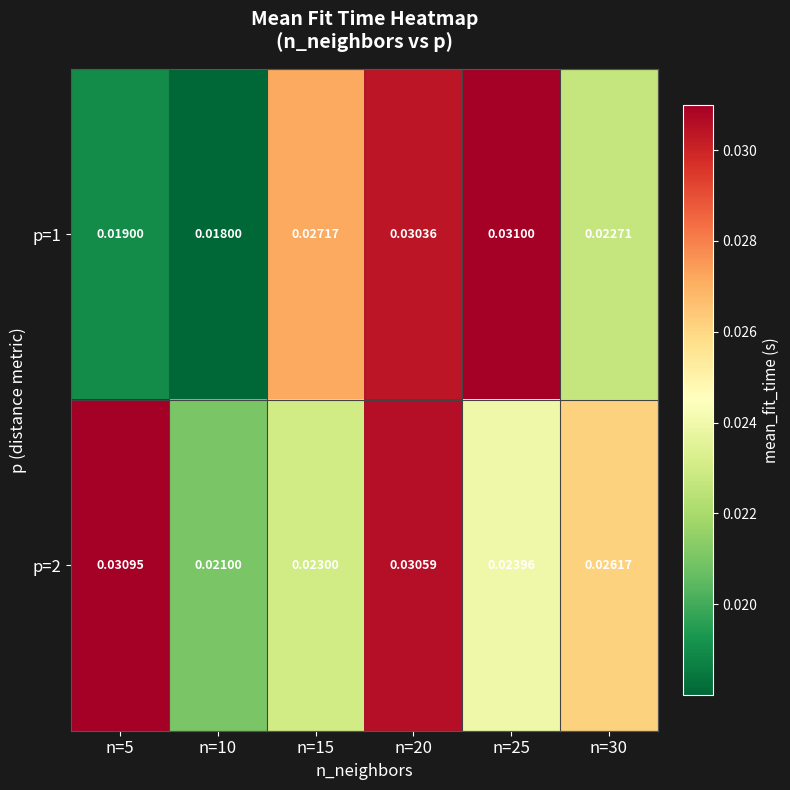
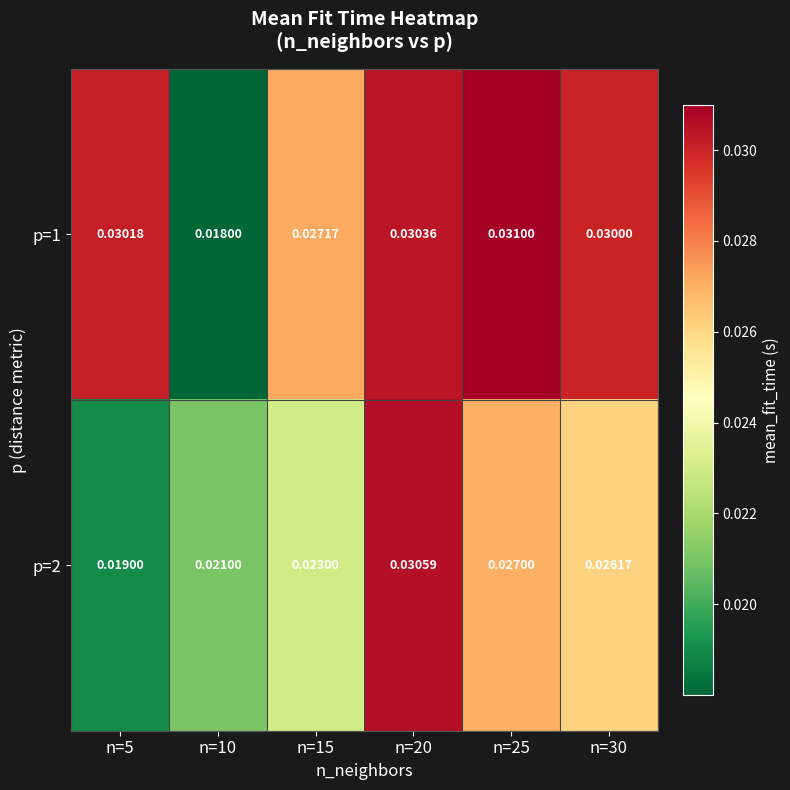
  {
    "p=1": {
-     "n=5": 0.01900,
+     "n=5": 0.03018,
      "n=10": 0.01800,
      "n=15": 0.02717,
      "n=20": 0.03036,
      "n=25": 0.03100,
-     "n=30": 0.02271
+     "n=30": 0.03000
    },
    "p=2": {
-     "n=5": 0.03095,
+     "n=5": 0.01900,
      "n=10": 0.02100,
      "n=15": 0.02300,
      "n=20": 0.03059,
-     "n=25": 0.02396,
+     "n=25": 0.02700,
      "n=30": 0.02617
    }
  }
